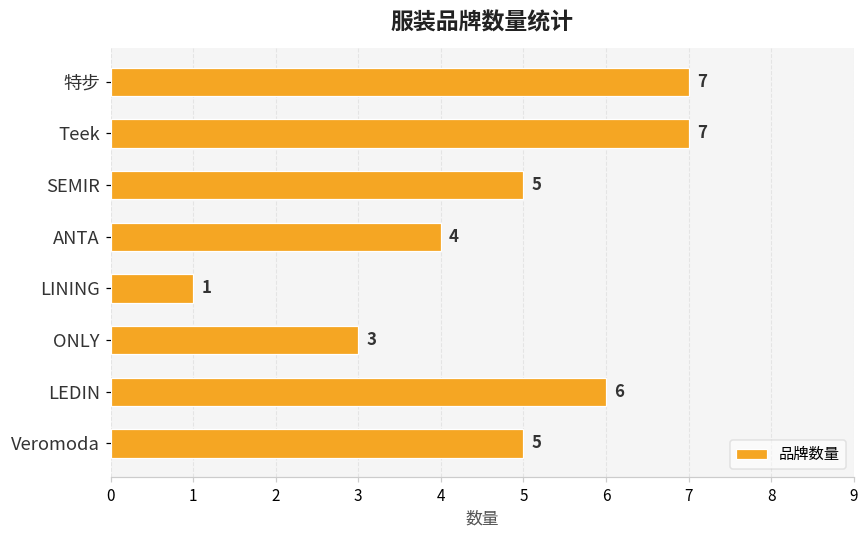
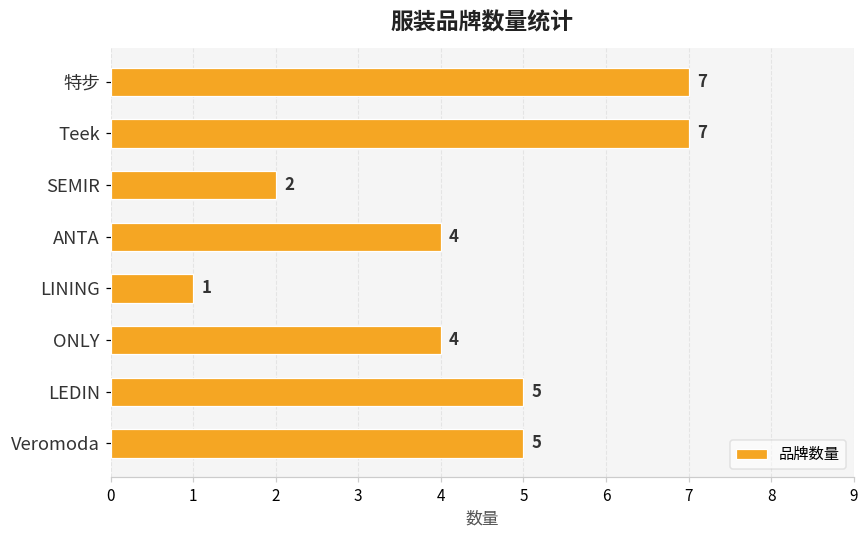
  {
    "特步": 7,
    "Teek": 7,
-   "SEMIR": 5,
+   "SEMIR": 2,
    "ANTA": 4,
    "LINING": 1,
-   "ONLY": 3,
-   "LEDIN": 6,
+   "ONLY": 4,
+   "LEDIN": 5,
    "Veromoda": 5
  }
